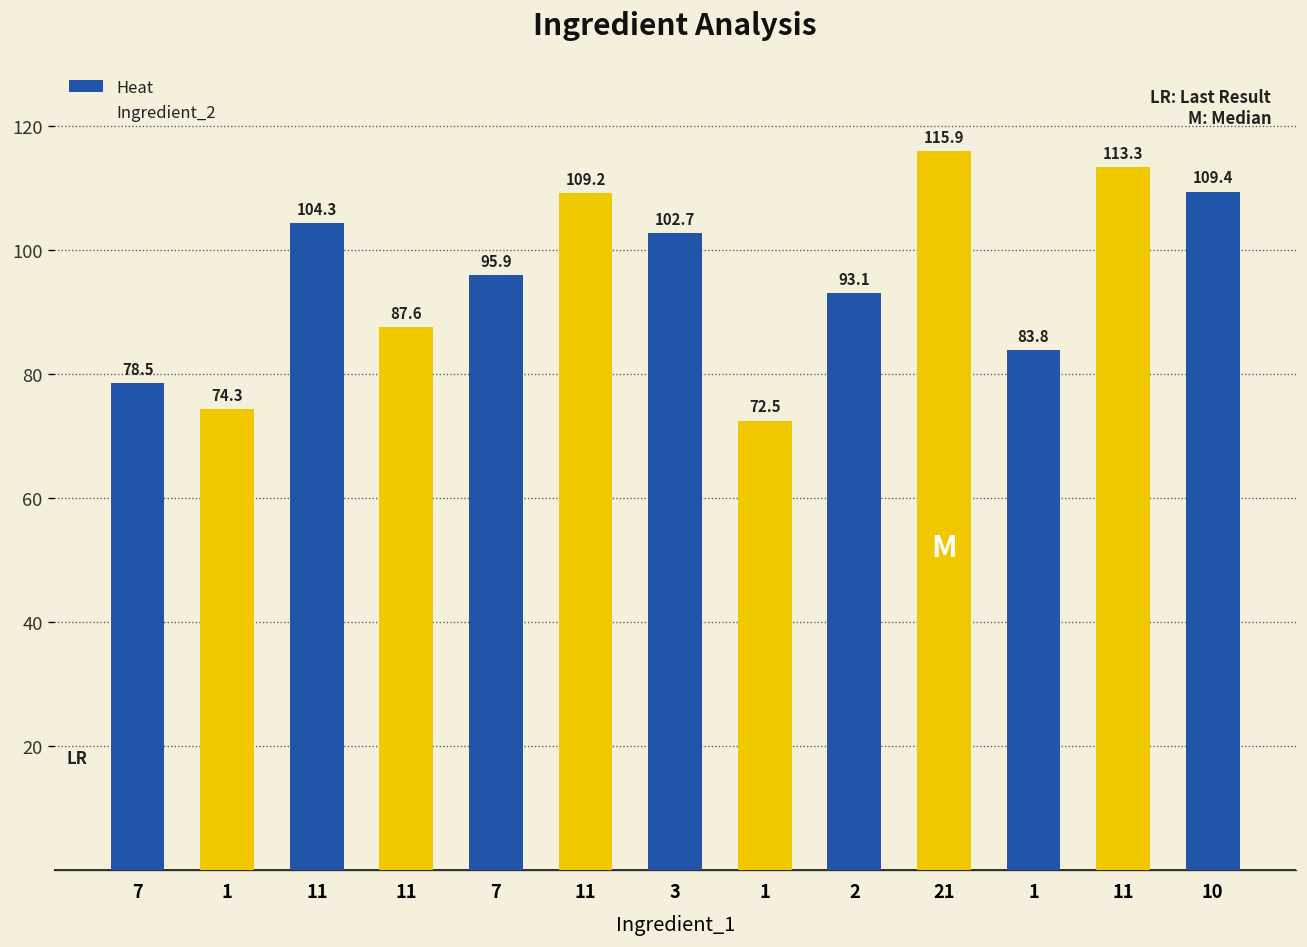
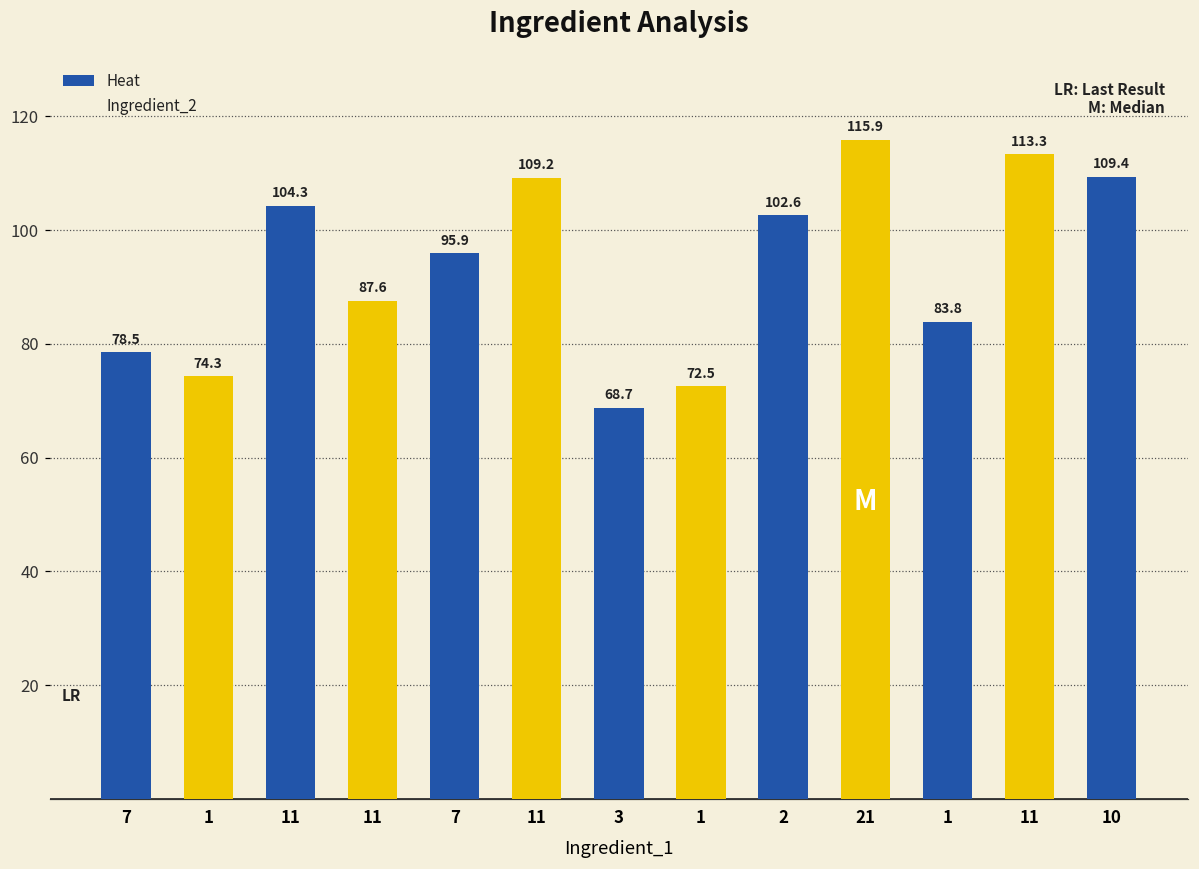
  {
    "Heat": {
-     "3": 102.7,
-     "2": 93.1,
+     "3": 68.7,
+     "2": 102.6,
      "21": 115.9,
      "10": 109.4
    }
  }
